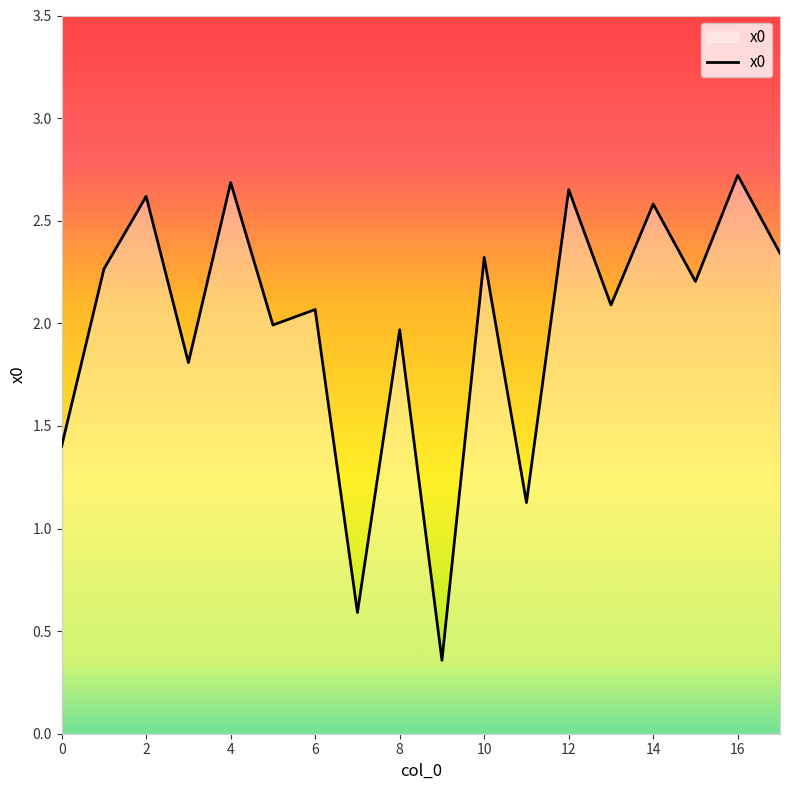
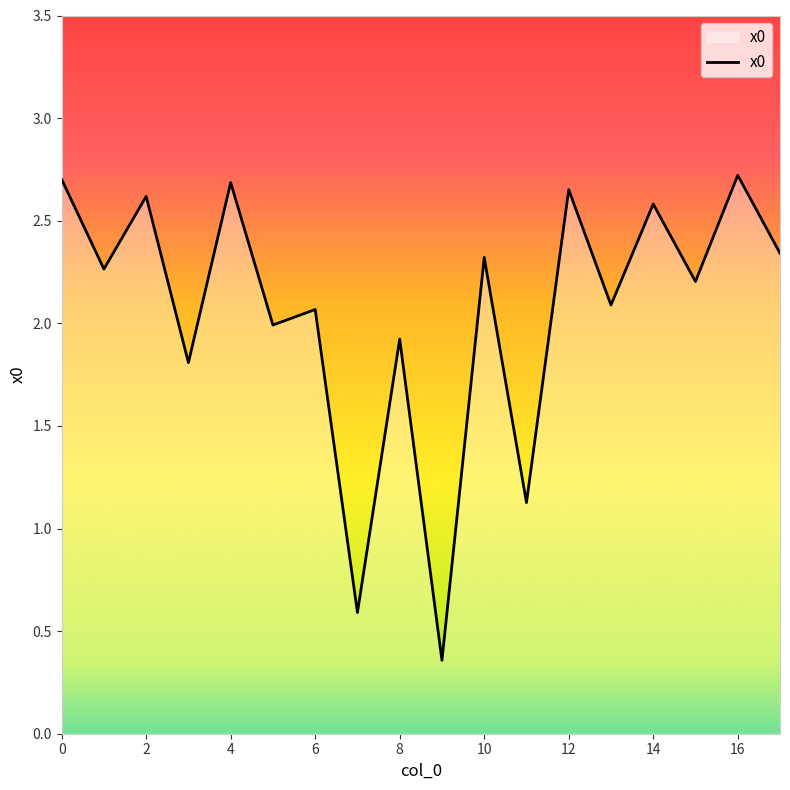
  {
-   "0": 1.40,
+   "0": 2.70,
    "2": 2.62,
    "4": 2.69,
    "6": 2.07,
-   "8": 1.97,
+   "8": 1.92,
    "10": 2.32,
    "12": 2.65,
    "14": 2.58,
    "16": 2.72
  }
